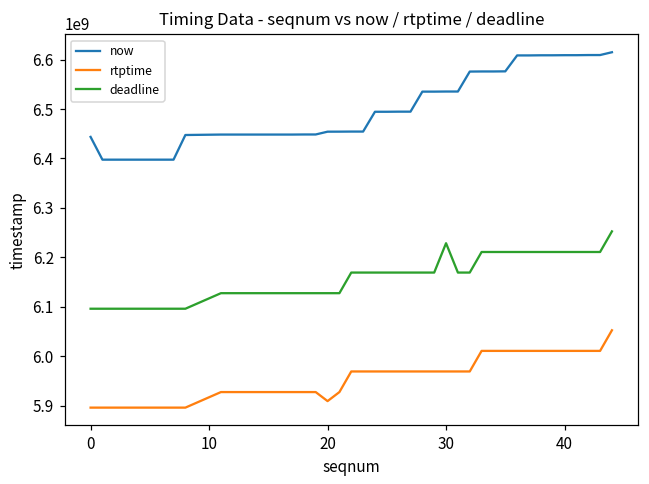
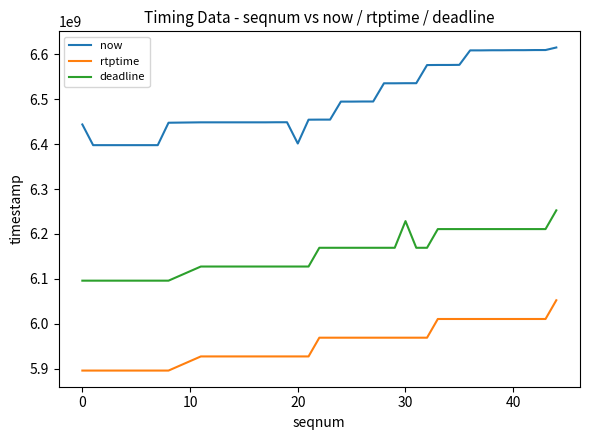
  {
    "now": {
      "0": 6440000000,
-     "20": 6450000000,
+     "20": 6400000000,
      "30": 6540000000,
      "40": 6610000000
    },
    "rtptime": {
      "0": 5900000000,
-     "20": 5910000000,
+     "20": 5930000000,
      "30": 5970000000,
      "40": 6010000000
    },
    "deadline": {
      "0": 6100000000,
      "20": 6130000000,
      "30": 6230000000,
      "40": 6210000000
    }
  }
